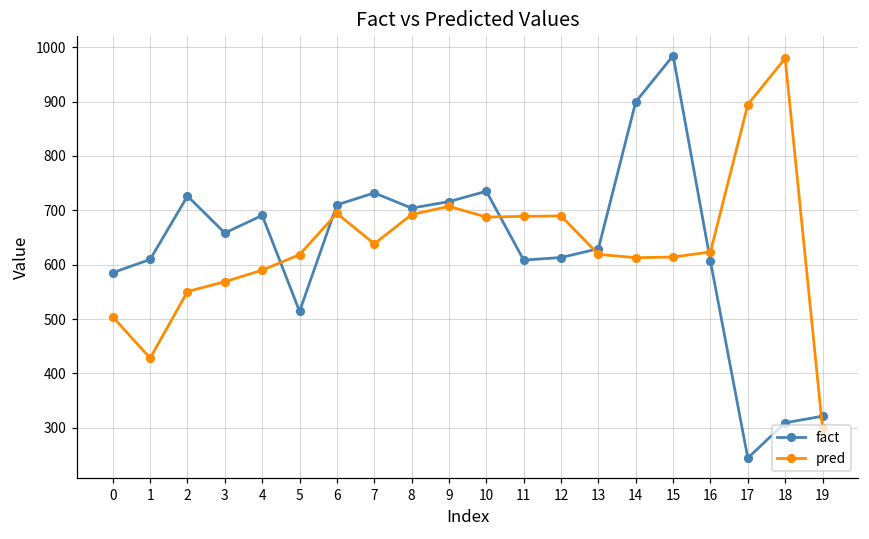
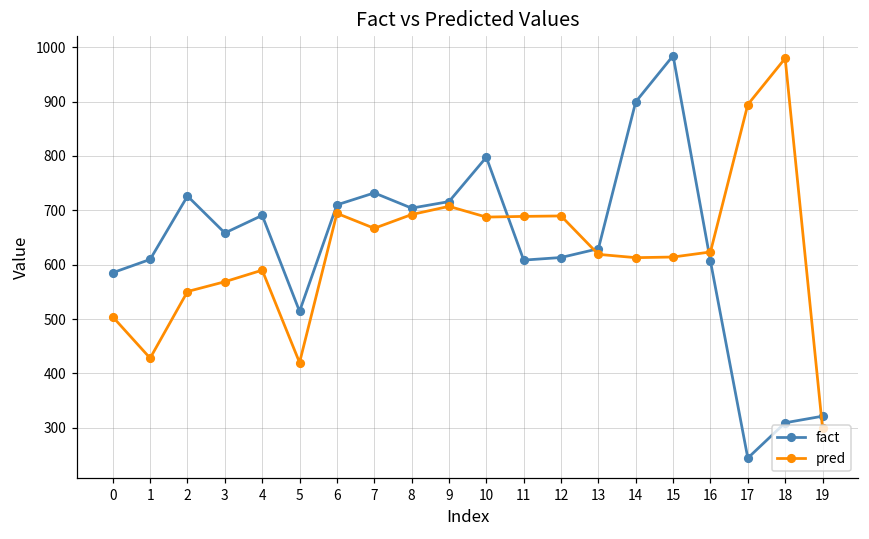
  {
    "fact": {
      "0": 590,
      "1": 610,
      "2": 730,
      "3": 660,
      "4": 690,
      "5": 510,
      "6": 710,
      "7": 730,
      "8": 700,
      "9": 720,
-     "10": 740,
+     "10": 800,
      "11": 610,
      "12": 610,
      "13": 630,
      "14": 900,
      "15": 980,
      "16": 610,
      "17": 240,
      "18": 310,
      "19": 320
    },
    "pred": {
      "0": 500,
      "1": 430,
      "2": 550,
      "3": 570,
      "4": 590,
-     "5": 620,
+     "5": 420,
      "6": 690,
-     "7": 640,
+     "7": 670,
      "8": 690,
      "9": 710,
      "10": 690,
      "11": 690,
      "12": 690,
      "13": 620,
      "14": 610,
      "15": 610,
      "16": 620,
      "17": 890,
      "18": 980
    }
  }
